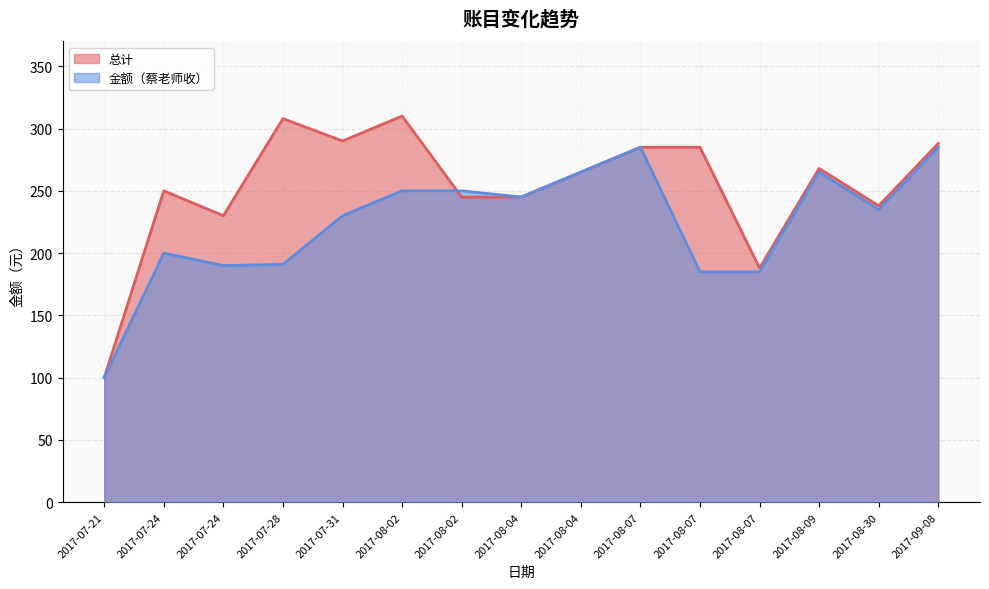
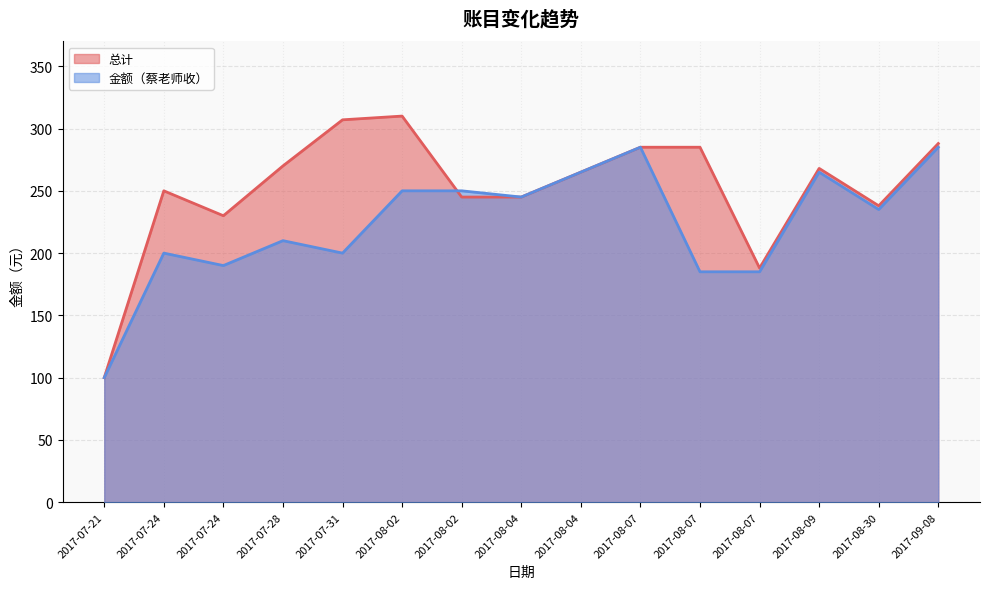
  {
    "总计": {
-     "2017-07-28": 308,
-     "2017-07-31": 290,
+     "2017-07-28": 270,
+     "2017-07-31": 307,
      "2017-08-09": 268,
      "2017-08-30": 238,
      "2017-09-08": 288
    },
    "金额（蔡老师收）": {
-     "2017-07-28": 191,
-     "2017-07-31": 230,
+     "2017-07-28": 210,
+     "2017-07-31": 200,
      "2017-08-09": 265,
      "2017-08-30": 235,
      "2017-09-08": 285
    }
  }
